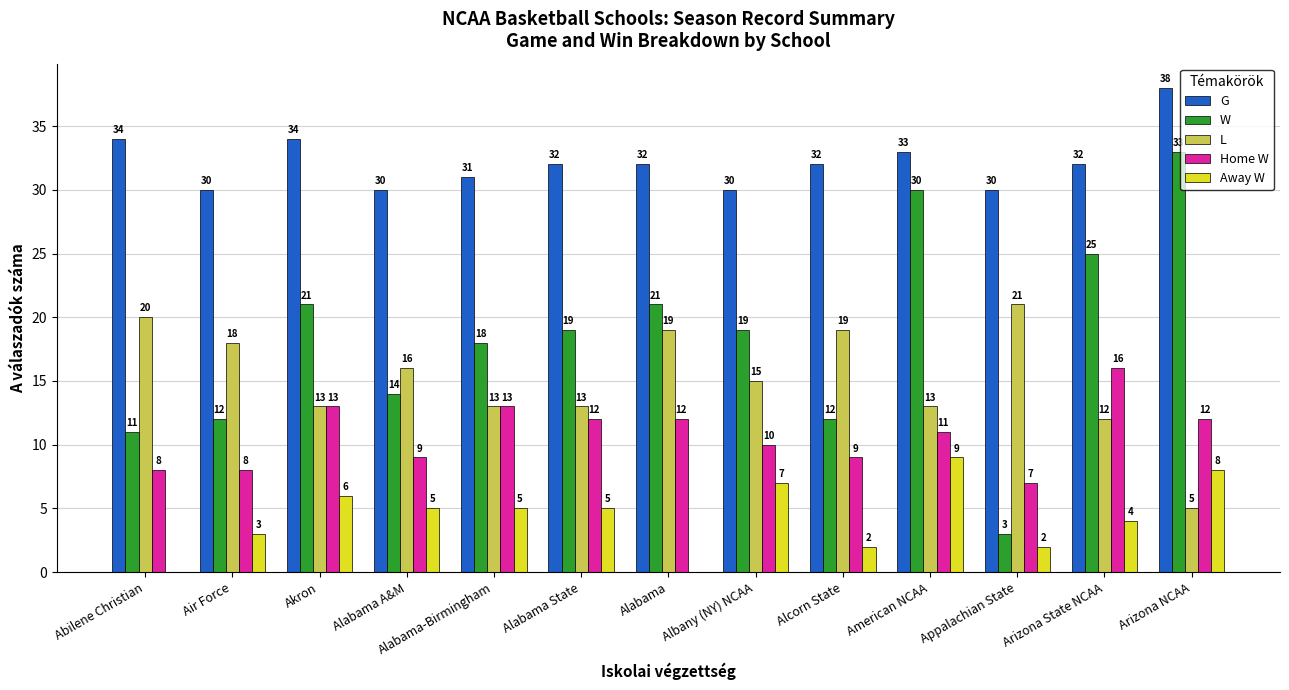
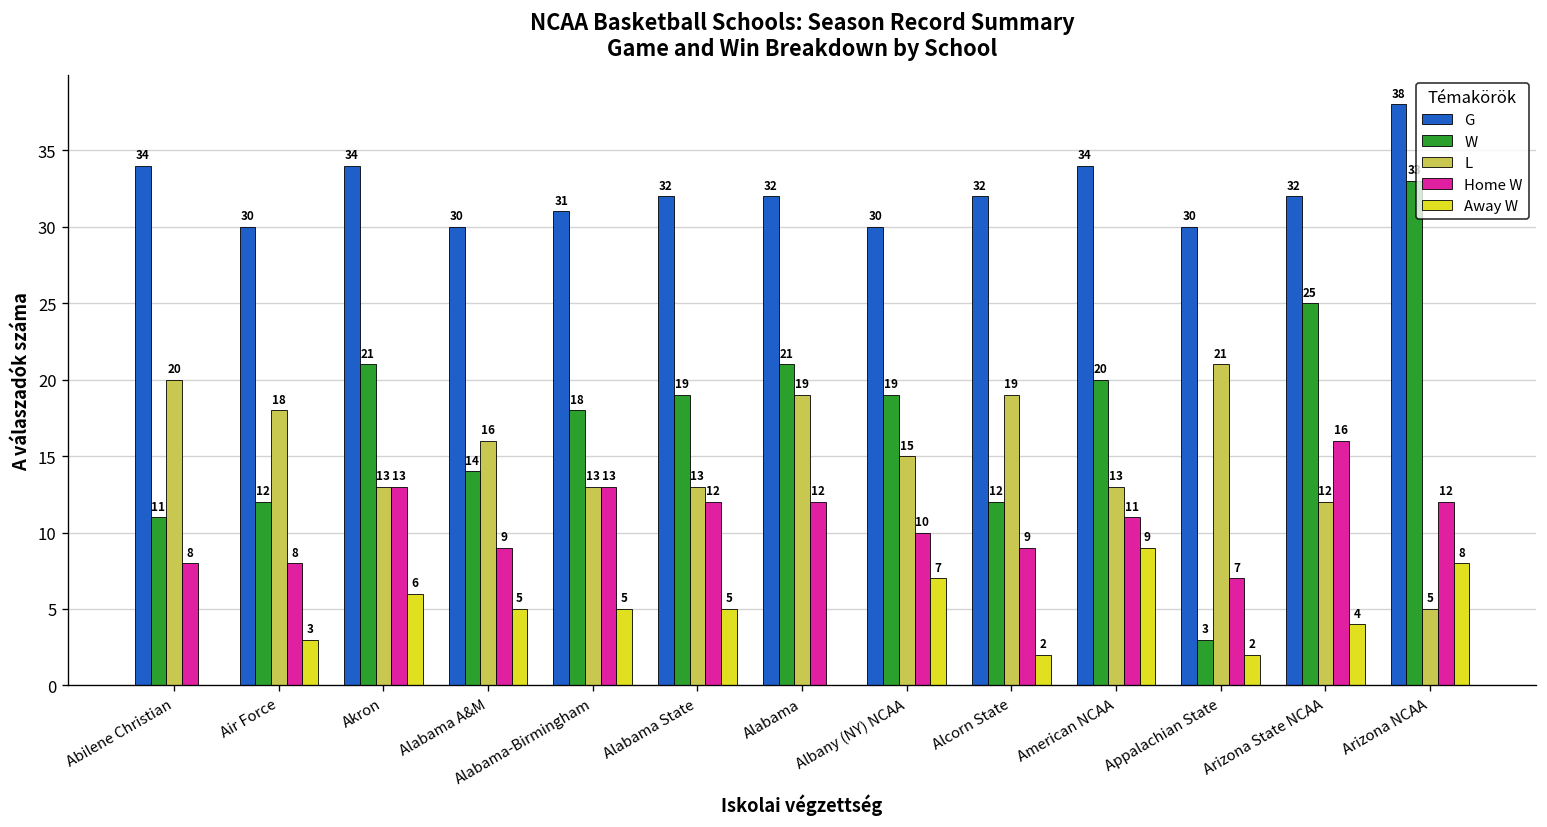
  {
    "G": {
      "Abilene Christian": 34,
      "Air Force": 30,
      "Akron": 34,
      "Alabama A&M": 30,
      "Alabama-Birmingham": 31,
      "Alabama State": 32,
      "Alabama": 32,
      "Albany (NY) NCAA": 30,
      "Alcorn State": 32,
-     "American NCAA": 33,
+     "American NCAA": 34,
      "Appalachian State": 30,
      "Arizona State NCAA": 32,
      "Arizona NCAA": 38
    },
    "W": {
      "Abilene Christian": 11,
      "Air Force": 12,
      "Akron": 21,
      "Alabama A&M": 14,
      "Alabama-Birmingham": 18,
      "Alabama State": 19,
      "Alabama": 21,
      "Albany (NY) NCAA": 19,
      "Alcorn State": 12,
-     "American NCAA": 30,
+     "American NCAA": 20,
      "Appalachian State": 3,
      "Arizona State NCAA": 25
    },
    "Home W": {
      "Abilene Christian": 8,
      "Air Force": 8,
      "Akron": 13,
      "Alabama A&M": 9,
      "Alabama-Birmingham": 13,
      "Alabama State": 12,
      "Alabama": 12,
      "Albany (NY) NCAA": 10,
      "Alcorn State": 9,
      "American NCAA": 11,
      "Appalachian State": 7,
      "Arizona State NCAA": 16,
      "Arizona NCAA": 12
    }
  }
